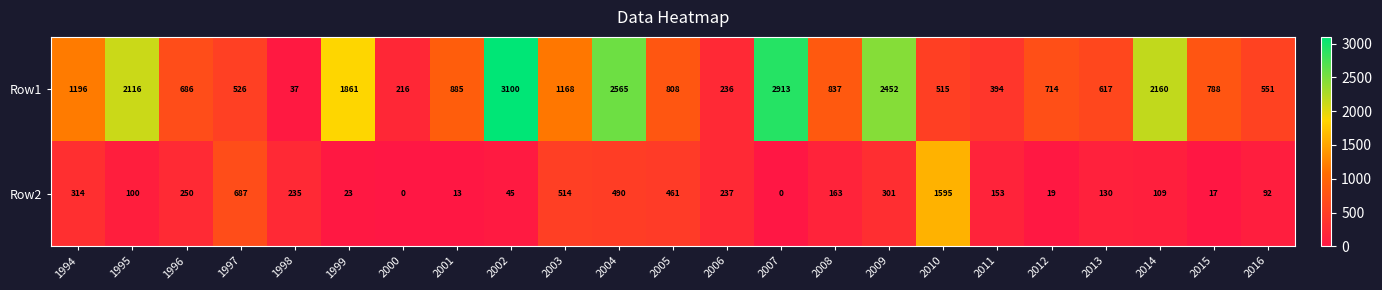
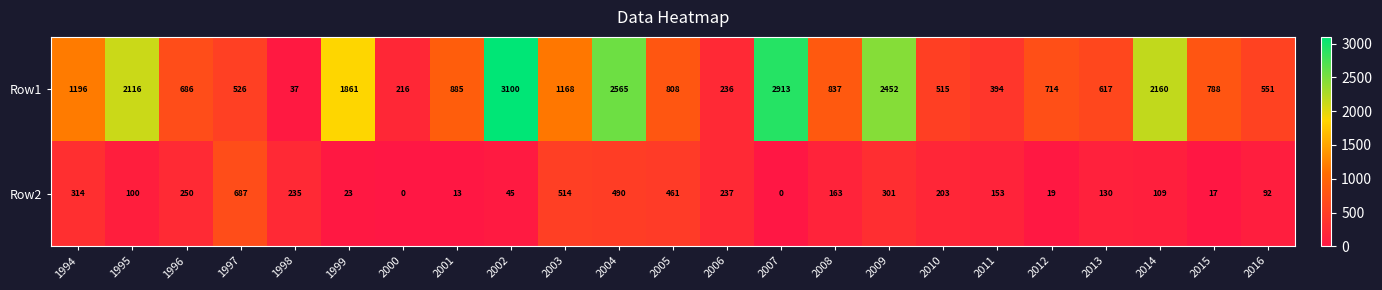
  {
    "Row1": {
      "1994": 1196,
      "1995": 2116,
      "1996": 686,
      "1997": 526,
      "1998": 37,
      "1999": 1861,
      "2000": 216,
      "2001": 885,
      "2002": 3100,
      "2003": 1168,
      "2004": 2565,
      "2005": 808,
      "2006": 236,
      "2007": 2913,
      "2008": 837,
      "2009": 2452,
      "2010": 515,
      "2011": 394,
      "2012": 714,
      "2013": 617,
      "2014": 2160,
      "2015": 788,
      "2016": 551
    },
    "Row2": {
      "1994": 314,
      "1995": 100,
      "1996": 250,
      "1997": 687,
      "1998": 235,
      "1999": 23,
      "2000": 0,
      "2001": 13,
      "2002": 45,
      "2003": 514,
      "2004": 490,
      "2005": 461,
      "2006": 237,
      "2007": 0,
      "2008": 163,
      "2009": 301,
-     "2010": 1595,
+     "2010": 203,
      "2011": 153,
      "2012": 19,
      "2013": 130,
      "2014": 109,
      "2015": 17,
      "2016": 92
    }
  }
